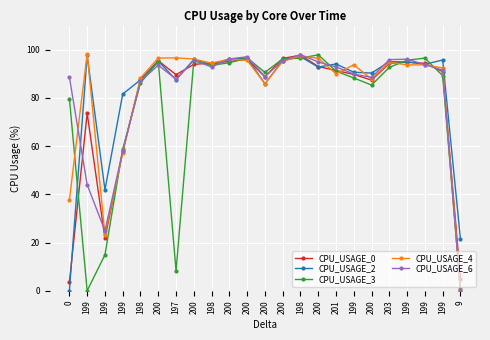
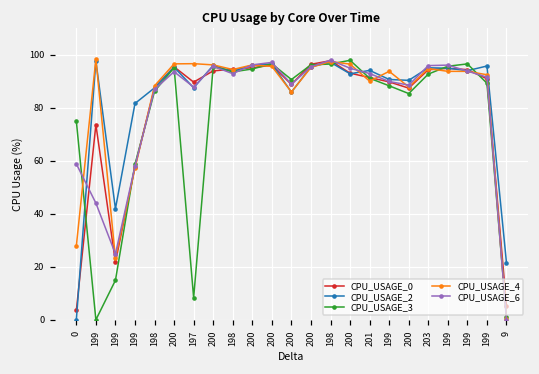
  {
    "CPU_USAGE_0": {
      "0": 4,
      "197": 90
    },
    "CPU_USAGE_2": {
      "0": 0,
      "201": 94,
      "9": 21
    },
    "CPU_USAGE_3": {
-     "0": 80,
+     "0": 75,
      "197": 8,
      "203": 93
    },
    "CPU_USAGE_4": {
-     "0": 38,
+     "0": 28,
      "197": 97,
      "201": 90
    },
    "CPU_USAGE_6": {
-     "0": 89,
+     "0": 59,
      "201": 93
    }
  }
